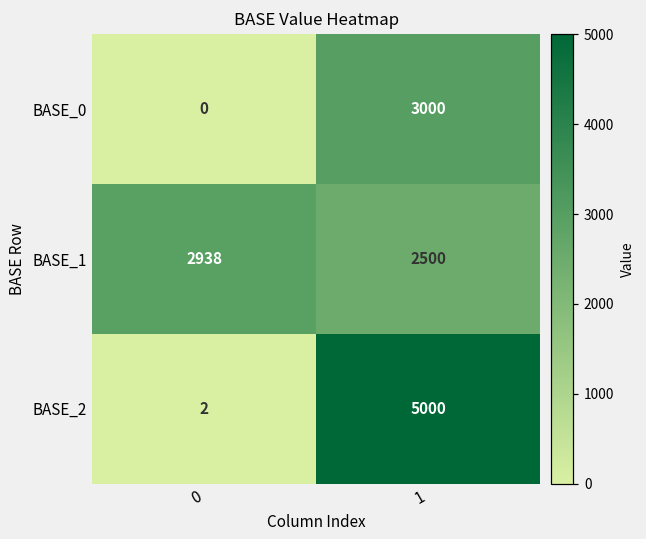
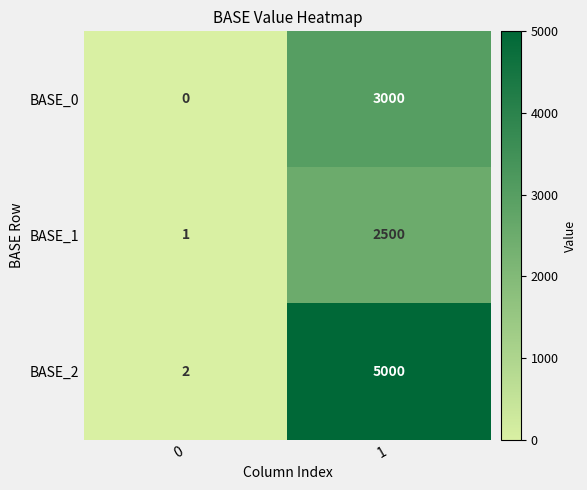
  {
    "BASE_0": {
      "0": 0,
      "1": 3000
    },
    "BASE_1": {
-     "0": 2938,
+     "0": 1,
      "1": 2500
    },
    "BASE_2": {
      "0": 2,
      "1": 5000
    }
  }
